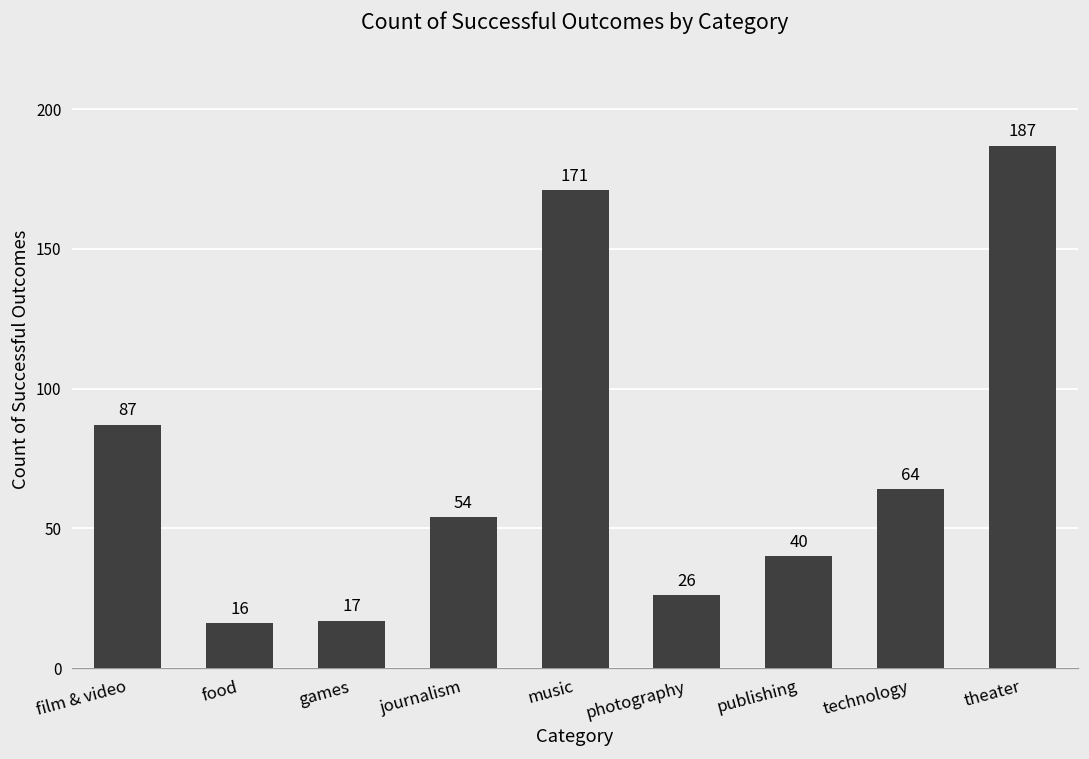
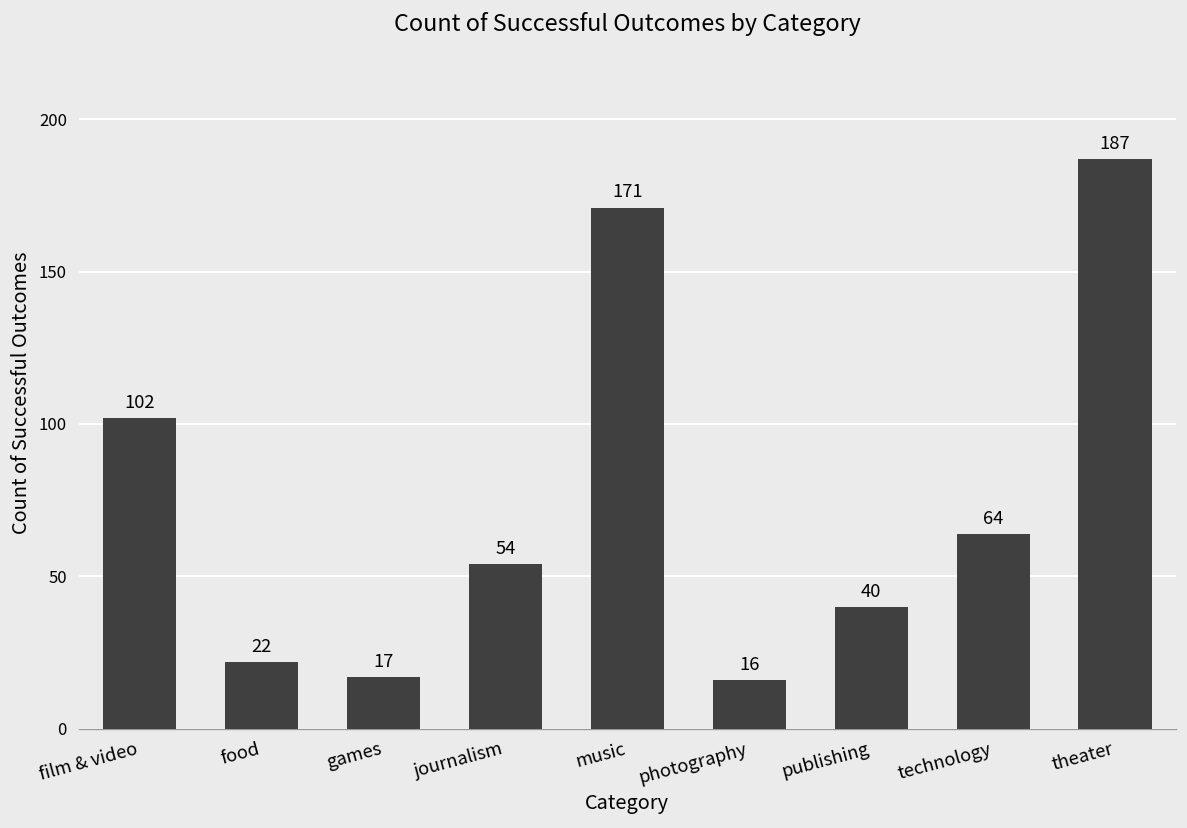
  {
-   "film & video": 87,
-   "food": 16,
+   "film & video": 102,
+   "food": 22,
    "games": 17,
    "journalism": 54,
    "music": 171,
-   "photography": 26,
+   "photography": 16,
    "publishing": 40,
    "technology": 64,
    "theater": 187
  }
